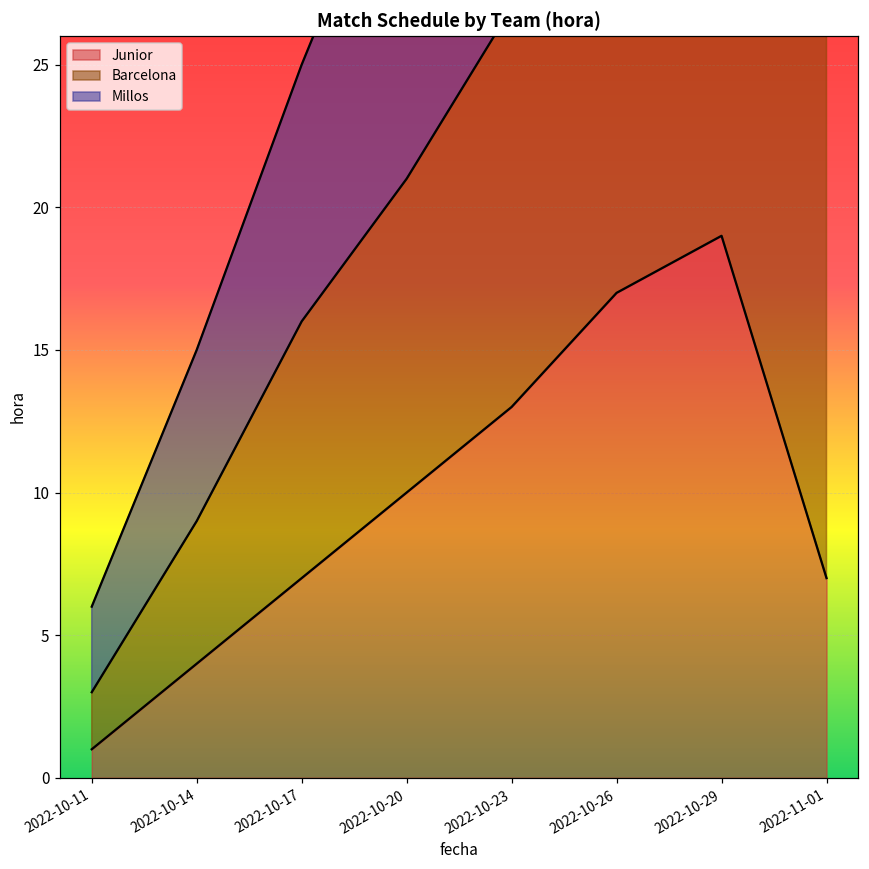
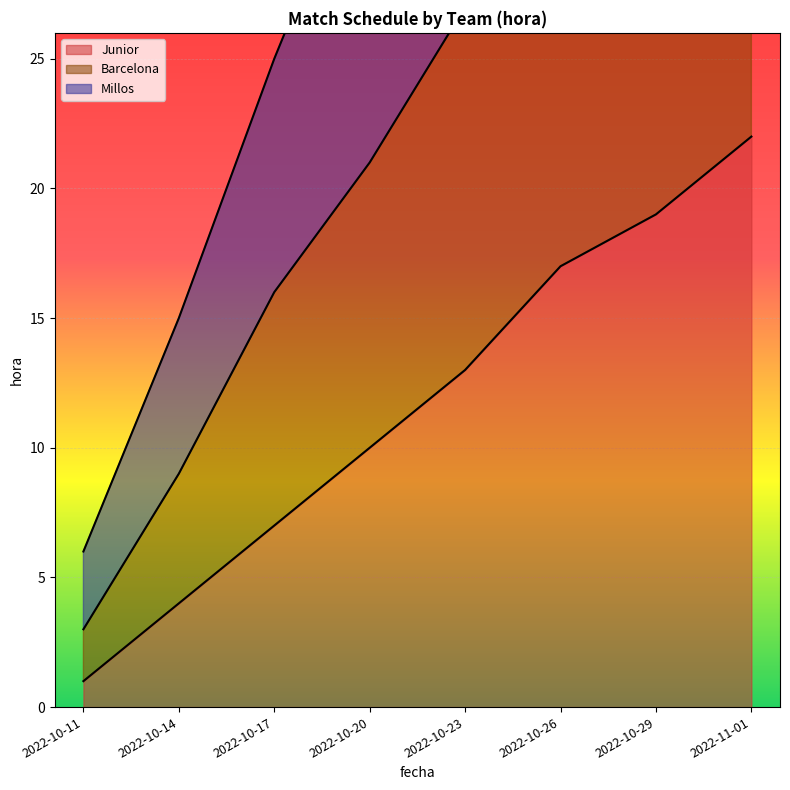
  {
    "Junior": {
      "2022-10-11": 1,
      "2022-10-14": 4,
      "2022-10-17": 7,
      "2022-10-20": 10,
      "2022-10-23": 13,
      "2022-10-26": 17,
      "2022-10-29": 19,
-     "2022-11-01": 7
+     "2022-11-01": 22
    },
    "Barcelona": {
      "2022-10-11": 2,
      "2022-10-14": 5,
      "2022-10-17": 9,
      "2022-10-20": 11
    },
    "Millos": {
      "2022-10-11": 3,
      "2022-10-14": 6,
      "2022-10-17": 9
    }
  }
